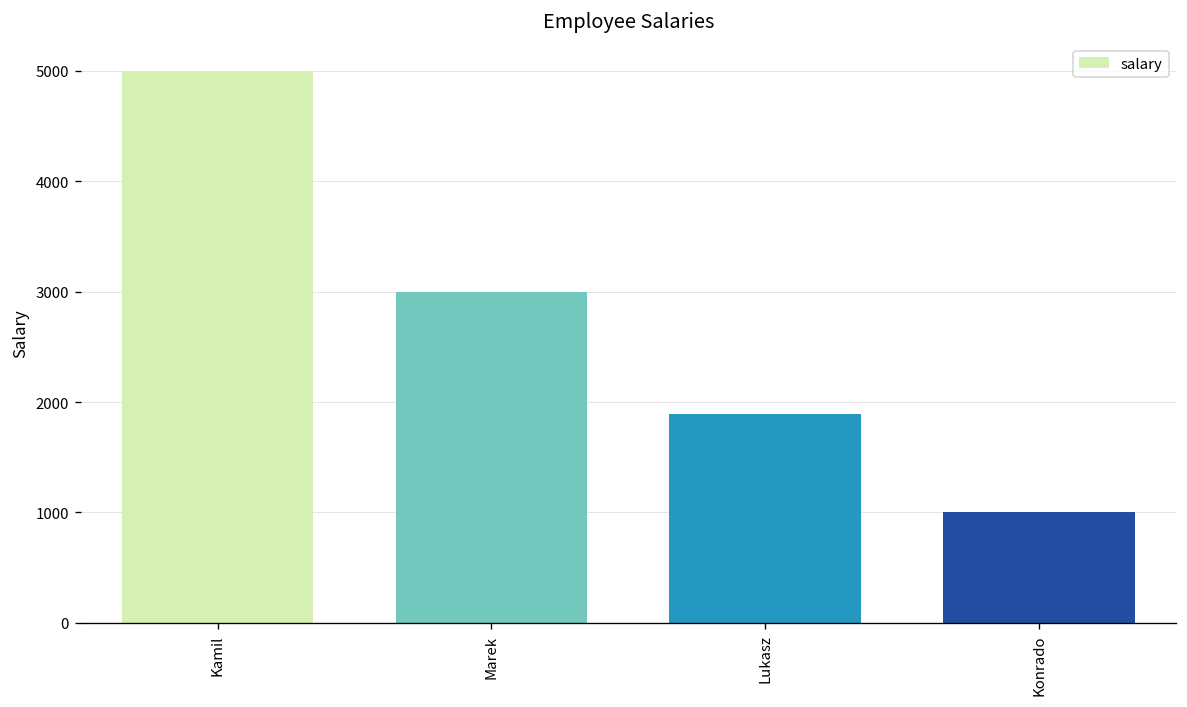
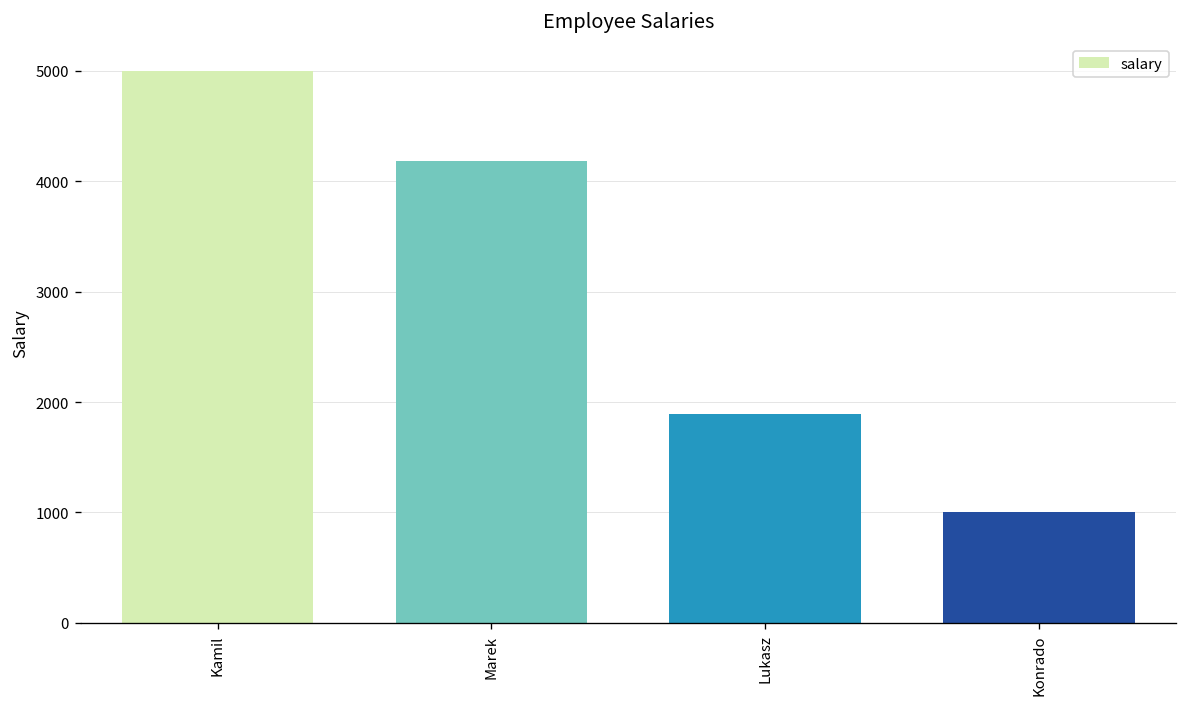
  {
    "Kamil": 5000,
-   "Marek": 3000,
+   "Marek": 4200,
    "Lukasz": 1900,
    "Konrado": 1000
  }
